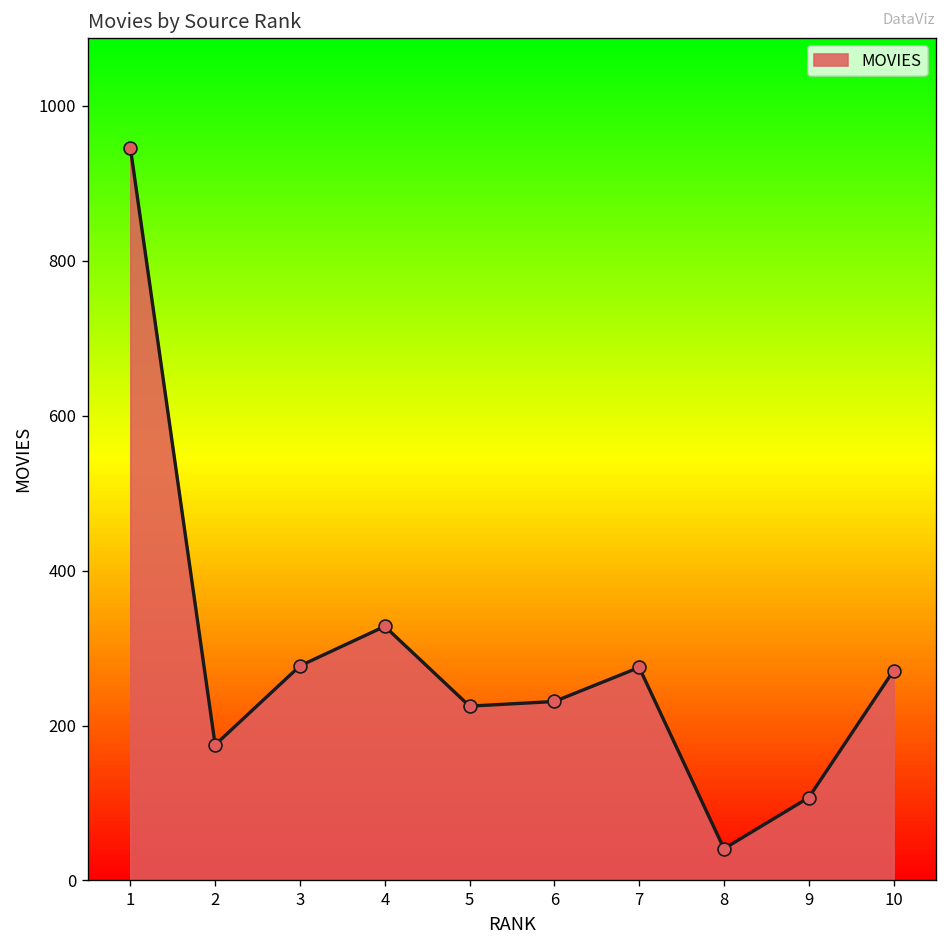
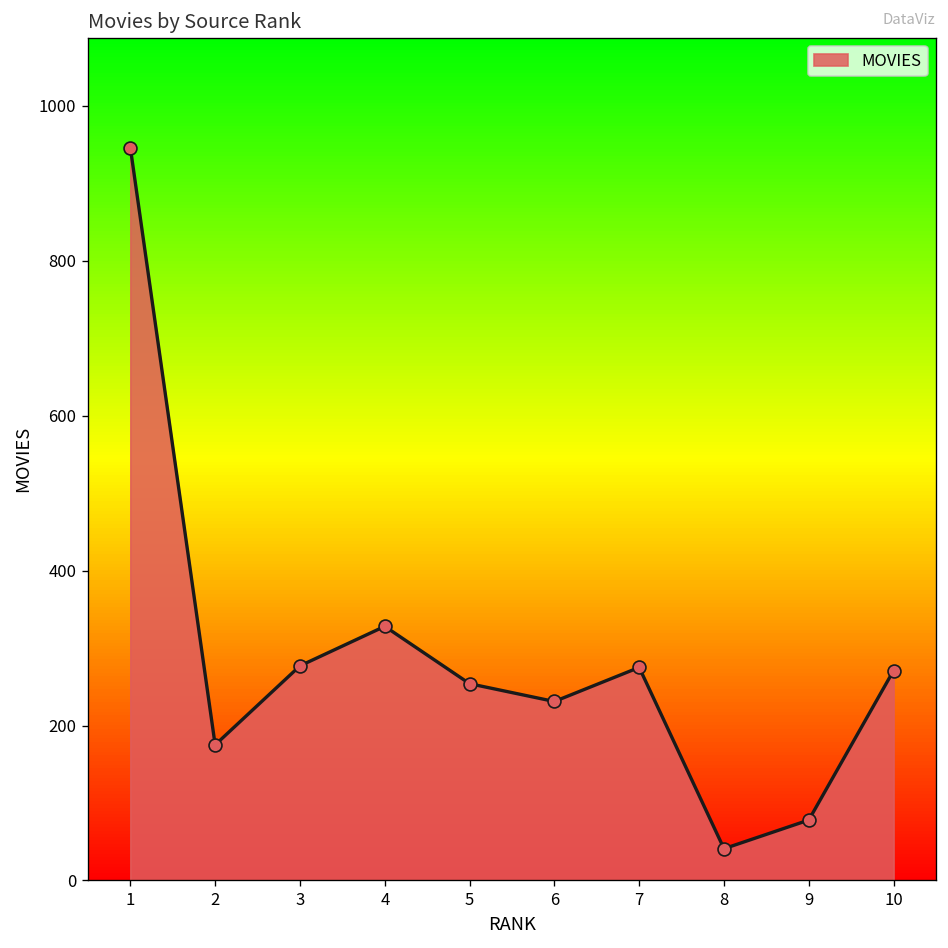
  {
    "1": 950,
    "2": 180,
    "3": 280,
    "4": 330,
-   "5": 230,
+   "5": 250,
    "6": 230,
    "7": 280,
    "8": 40,
-   "9": 110,
+   "9": 80,
    "10": 270
  }
